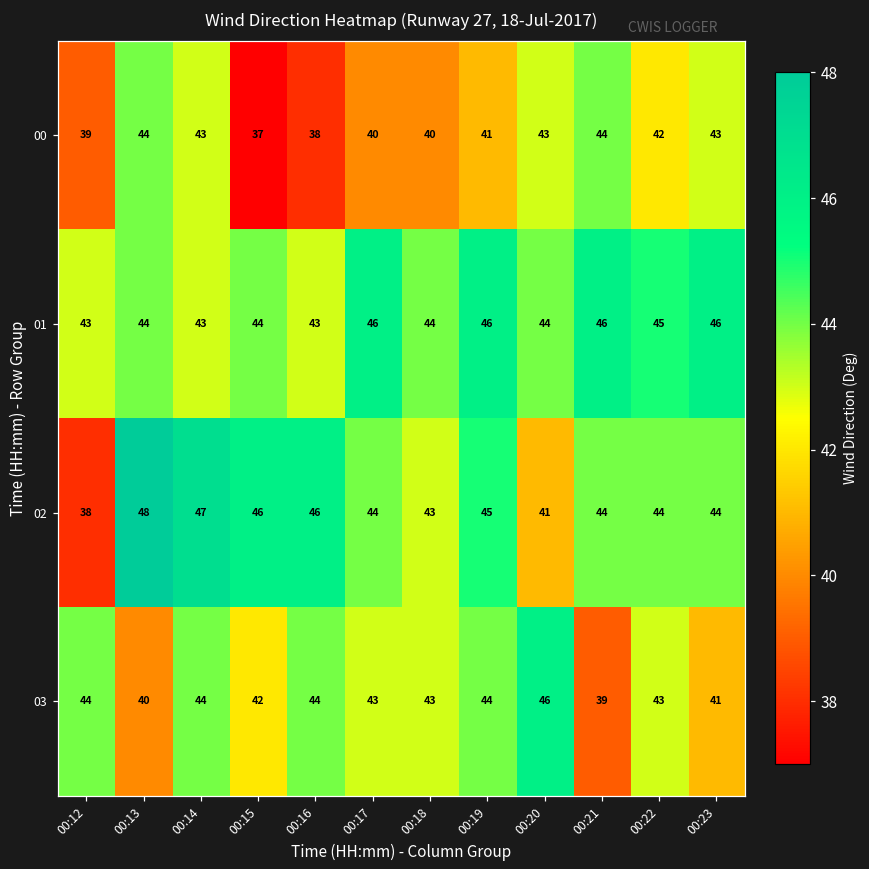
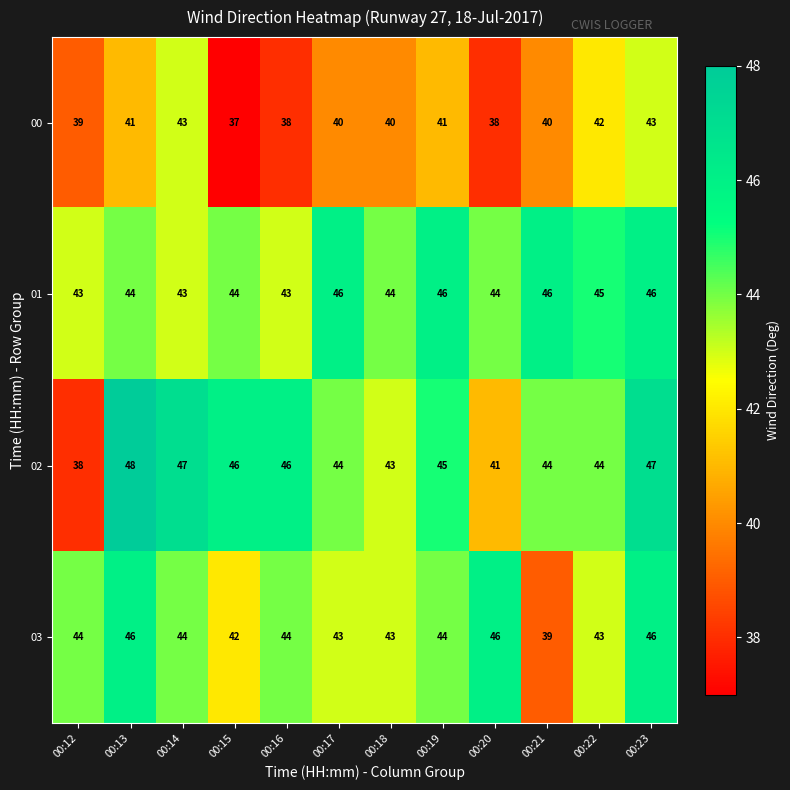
  {
    "00": {
      "00:12": 39,
-     "00:13": 44,
+     "00:13": 41,
      "00:14": 43,
      "00:15": 37,
      "00:16": 38,
      "00:17": 40,
      "00:18": 40,
      "00:19": 41,
-     "00:20": 43,
-     "00:21": 44,
+     "00:20": 38,
+     "00:21": 40,
      "00:22": 42,
      "00:23": 43
    },
    "01": {
      "00:12": 43,
      "00:13": 44,
      "00:14": 43,
      "00:15": 44,
      "00:16": 43,
      "00:17": 46,
      "00:18": 44,
      "00:19": 46,
      "00:20": 44,
      "00:21": 46,
      "00:22": 45,
      "00:23": 46
    },
    "02": {
      "00:12": 38,
      "00:13": 48,
      "00:14": 47,
      "00:15": 46,
      "00:16": 46,
      "00:17": 44,
      "00:18": 43,
      "00:19": 45,
      "00:20": 41,
      "00:21": 44,
      "00:22": 44,
-     "00:23": 44
+     "00:23": 47
    },
    "03": {
      "00:12": 44,
-     "00:13": 40,
+     "00:13": 46,
      "00:14": 44,
      "00:15": 42,
      "00:16": 44,
      "00:17": 43,
      "00:18": 43,
      "00:19": 44,
      "00:20": 46,
      "00:21": 39,
      "00:22": 43,
-     "00:23": 41
+     "00:23": 46
    }
  }
